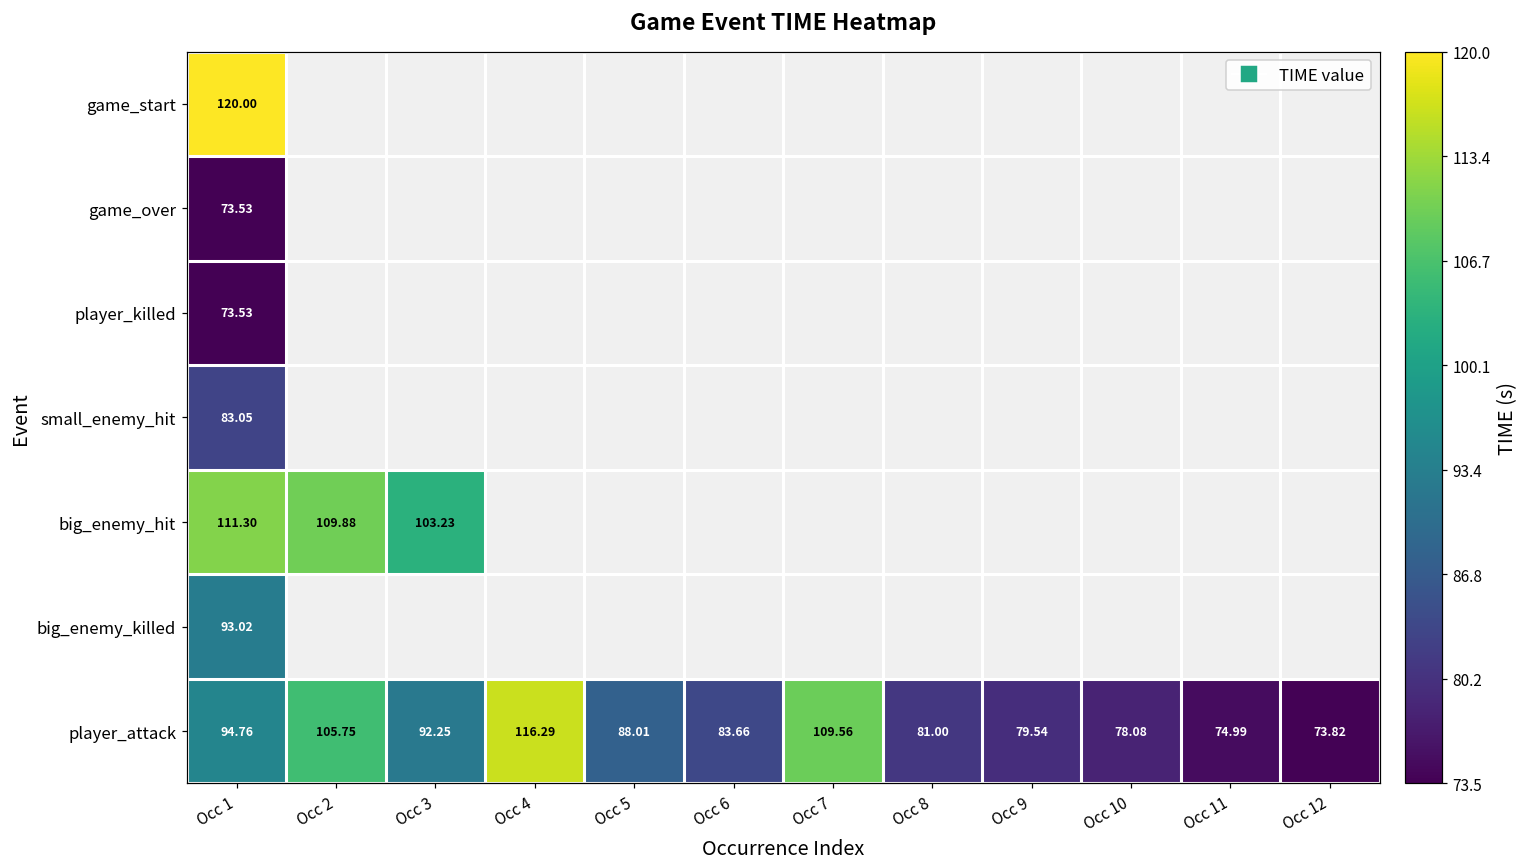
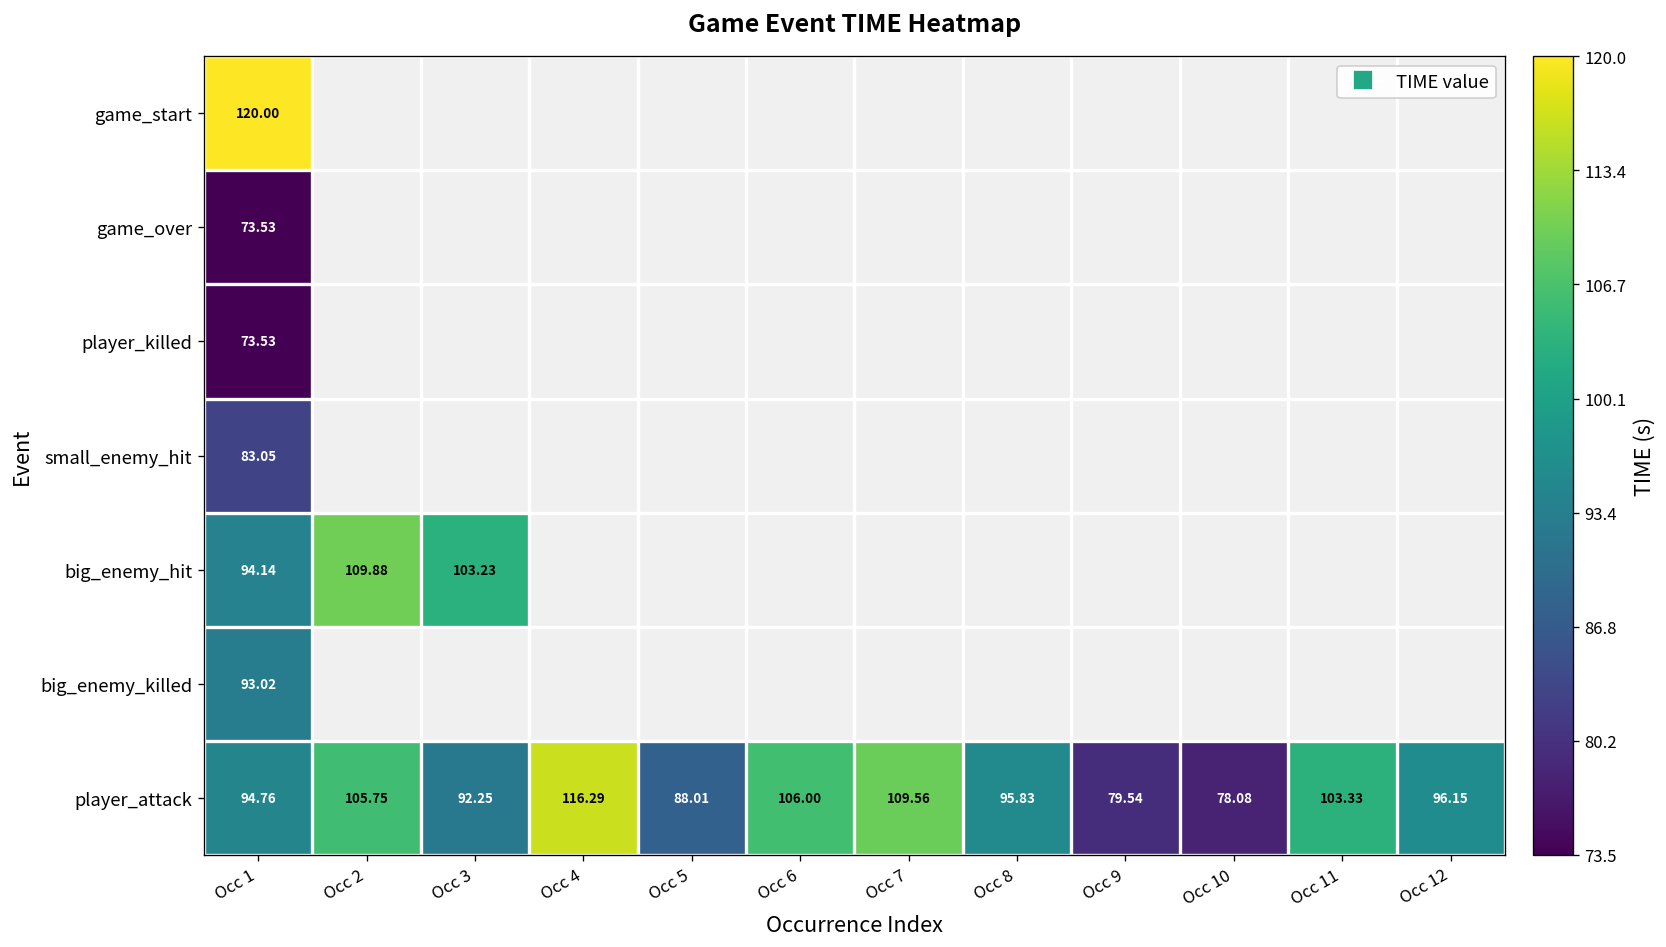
  {
    "game_start": {
      "Occ 1": 120.00
    },
    "game_over": {
      "Occ 1": 73.53
    },
    "player_killed": {
      "Occ 1": 73.53
    },
    "small_enemy_hit": {
      "Occ 1": 83.05
    },
    "big_enemy_hit": {
-     "Occ 1": 111.30,
+     "Occ 1": 94.14,
      "Occ 2": 109.88,
      "Occ 3": 103.23
    },
    "big_enemy_killed": {
      "Occ 1": 93.02
    },
    "player_attack": {
      "Occ 1": 94.76,
      "Occ 2": 105.75,
      "Occ 3": 92.25,
      "Occ 4": 116.29,
      "Occ 5": 88.01,
-     "Occ 6": 83.66,
+     "Occ 6": 106.00,
      "Occ 7": 109.56,
-     "Occ 8": 81.00,
+     "Occ 8": 95.83,
      "Occ 9": 79.54,
      "Occ 10": 78.08,
-     "Occ 11": 74.99,
-     "Occ 12": 73.82
+     "Occ 11": 103.33,
+     "Occ 12": 96.15
    }
  }
